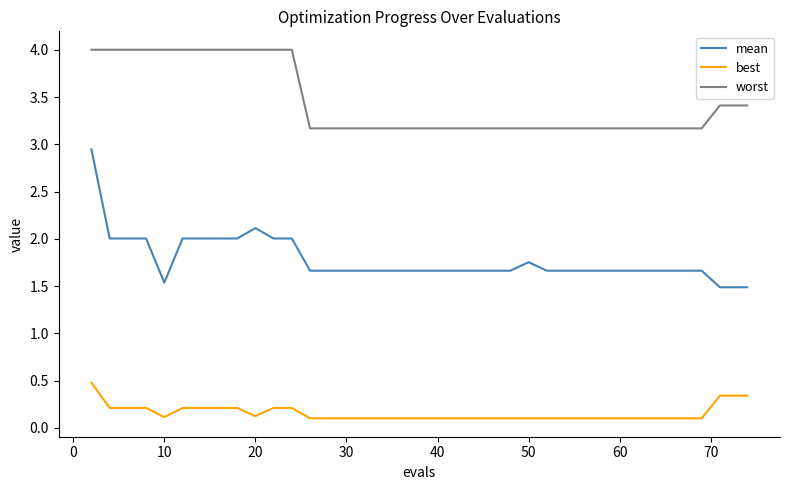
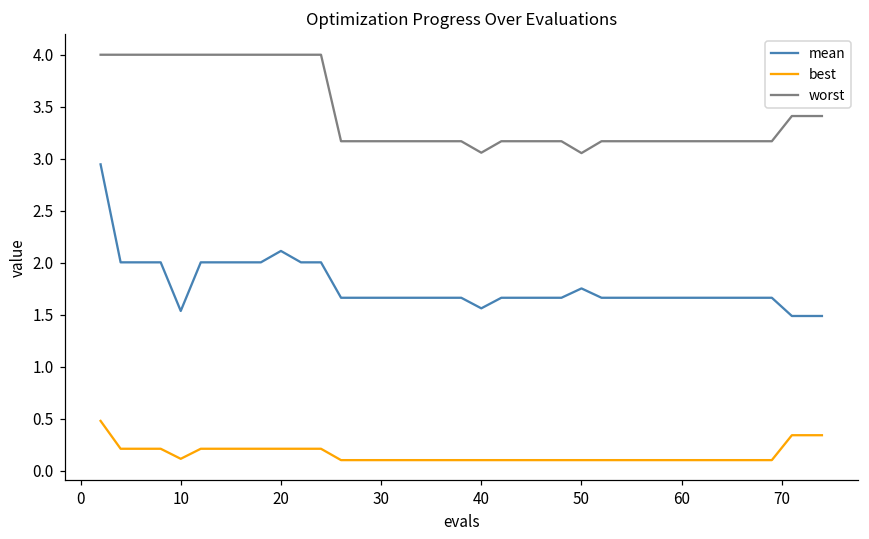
  {
    "mean": {
      "10": 1.5,
      "20": 2.1,
-     "40": 1.7,
+     "40": 1.6,
      "50": 1.8
    },
    "best": {
      "10": 0.1,
-     "20": 0.1,
+     "20": 0.2,
      "40": 0.1,
      "50": 0.1
    },
    "worst": {
      "10": 4.0,
      "20": 4.0,
-     "40": 3.2,
-     "50": 3.2
+     "40": 3.1,
+     "50": 3.1
    }
  }
